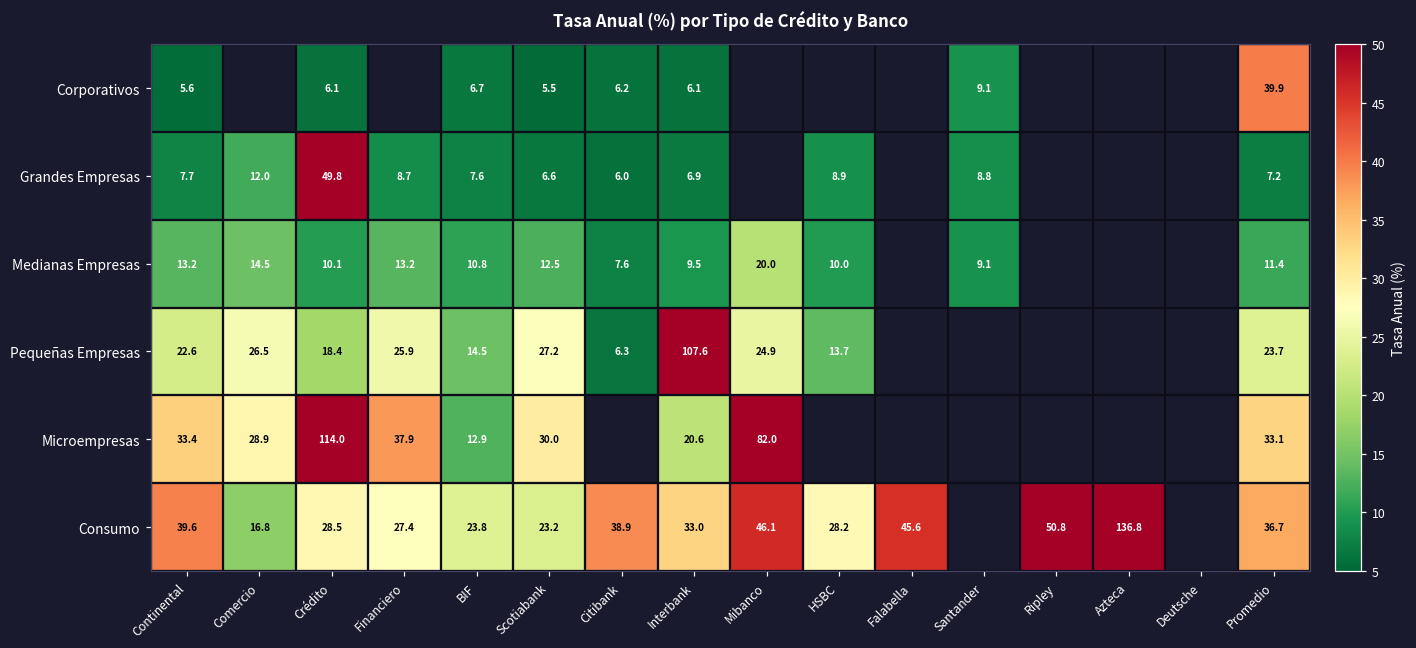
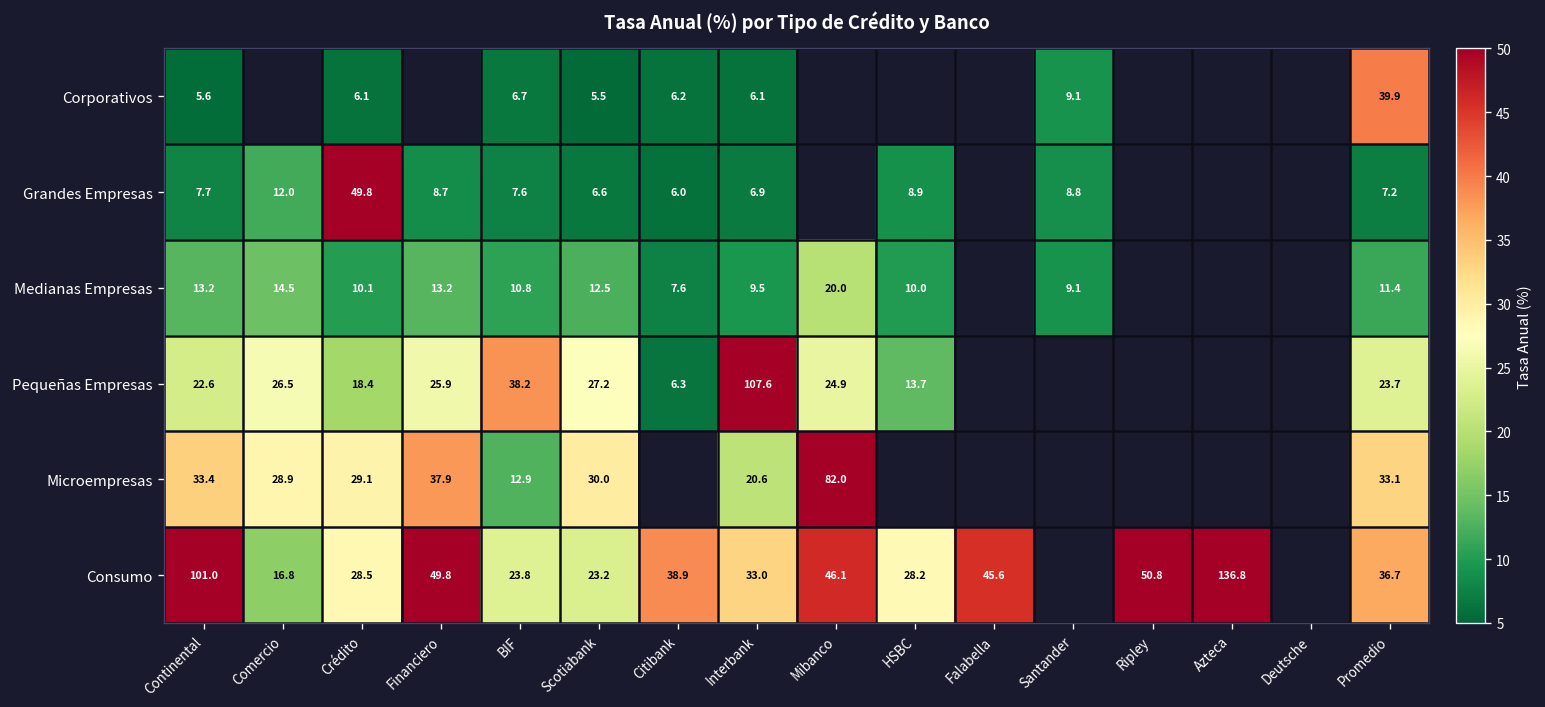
  {
    "Corporativos": {
      "Continental": 5.6,
      "Crédito": 6.1,
      "BIF": 6.7,
      "Scotiabank": 5.5,
      "Citibank": 6.2,
      "Interbank": 6.1,
      "Santander": 9.1,
      "Promedio": 39.9
    },
    "Grandes Empresas": {
      "Continental": 7.7,
      "Comercio": 12.0,
      "Crédito": 49.8,
      "Financiero": 8.7,
      "BIF": 7.6,
      "Scotiabank": 6.6,
      "Citibank": 6.0,
      "Interbank": 6.9,
      "HSBC": 8.9,
      "Santander": 8.8,
      "Promedio": 7.2
    },
    "Medianas Empresas": {
      "Continental": 13.2,
      "Comercio": 14.5,
      "Crédito": 10.1,
      "Financiero": 13.2,
      "BIF": 10.8,
      "Scotiabank": 12.5,
      "Citibank": 7.6,
      "Interbank": 9.5,
      "Mibanco": 20.0,
      "HSBC": 10.0,
      "Santander": 9.1,
      "Promedio": 11.4
    },
    "Pequeñas Empresas": {
      "Continental": 22.6,
      "Comercio": 26.5,
      "Crédito": 18.4,
      "Financiero": 25.9,
-     "BIF": 14.5,
+     "BIF": 38.2,
      "Scotiabank": 27.2,
      "Citibank": 6.3,
      "Interbank": 107.6,
      "Mibanco": 24.9,
      "HSBC": 13.7,
      "Promedio": 23.7
    },
    "Microempresas": {
      "Continental": 33.4,
      "Comercio": 28.9,
-     "Crédito": 114.0,
+     "Crédito": 29.1,
      "Financiero": 37.9,
      "BIF": 12.9,
      "Scotiabank": 30.0,
      "Interbank": 20.6,
      "Mibanco": 82.0,
      "Promedio": 33.1
    },
    "Consumo": {
-     "Continental": 39.6,
+     "Continental": 101.0,
      "Comercio": 16.8,
      "Crédito": 28.5,
-     "Financiero": 27.4,
+     "Financiero": 49.8,
      "BIF": 23.8,
      "Scotiabank": 23.2,
      "Citibank": 38.9,
      "Interbank": 33.0,
      "Mibanco": 46.1,
      "HSBC": 28.2,
      "Falabella": 45.6,
      "Ripley": 50.8,
      "Azteca": 136.8,
      "Promedio": 36.7
    }
  }
